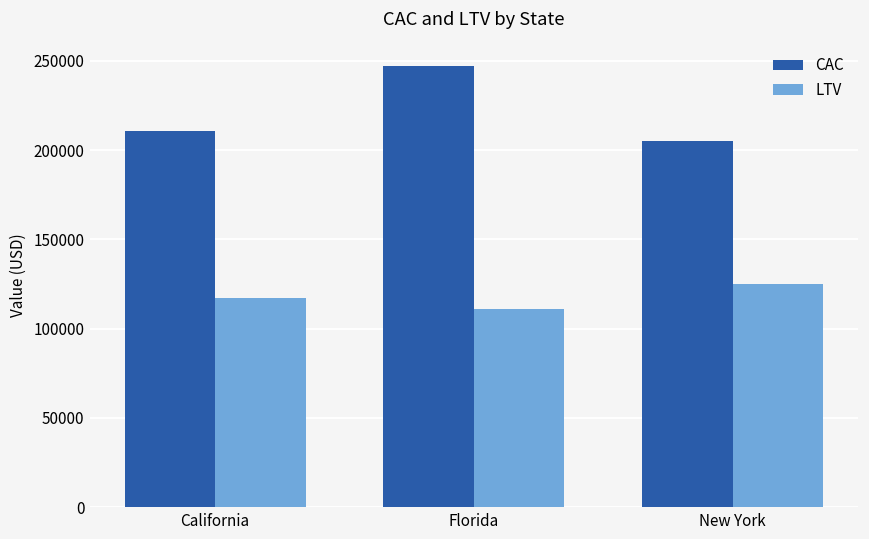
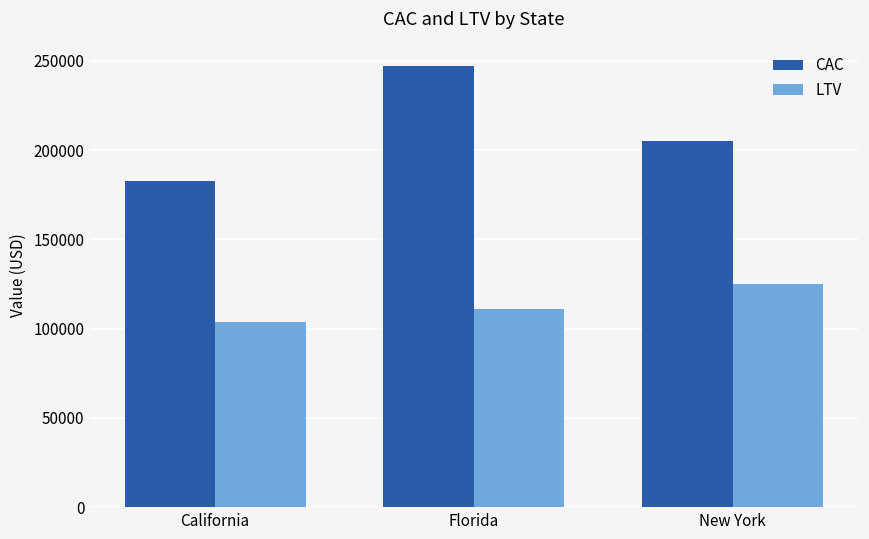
  {
    "CAC": {
-     "California": 211000,
+     "California": 183000,
      "Florida": 247000,
      "New York": 205000
    },
    "LTV": {
-     "California": 117000,
+     "California": 104000,
      "Florida": 111000,
      "New York": 125000
    }
  }
